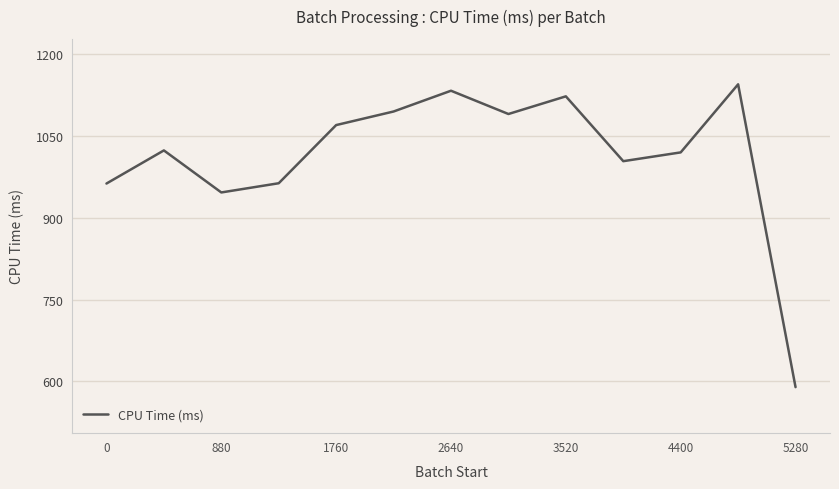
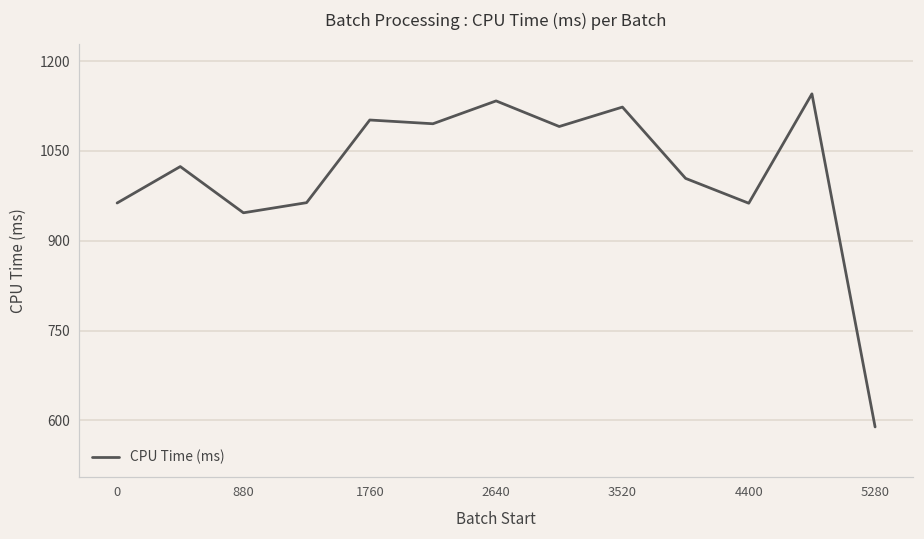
  {
    "0": 960,
    "880": 950,
-   "1760": 1070,
+   "1760": 1100,
    "2640": 1130,
    "3520": 1120,
-   "4400": 1020,
+   "4400": 960,
    "5280": 590
  }
